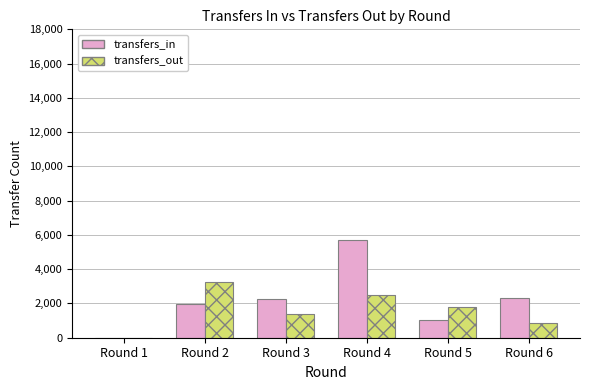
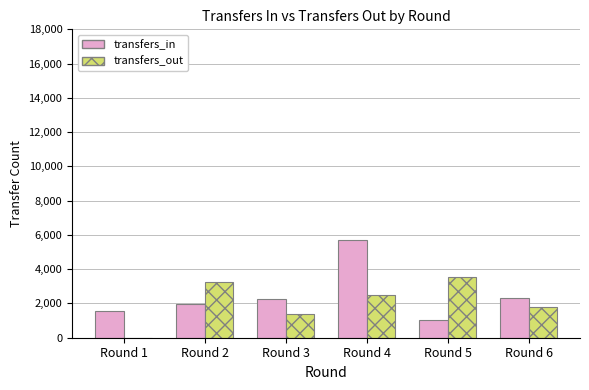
  {
    "transfers_in": {
-     "Round 1": "0",
+     "Round 1": "1,600",
      "Round 2": "2,000",
      "Round 3": "2,300",
      "Round 4": "5,700",
      "Round 5": "1,000",
      "Round 6": "2,300"
    },
    "transfers_out": {
      "Round 1": "0",
      "Round 2": "3,200",
      "Round 3": "1,400",
      "Round 4": "2,500",
-     "Round 5": "1,800",
-     "Round 6": "900"
+     "Round 5": "3,600",
+     "Round 6": "1,800"
    }
  }
